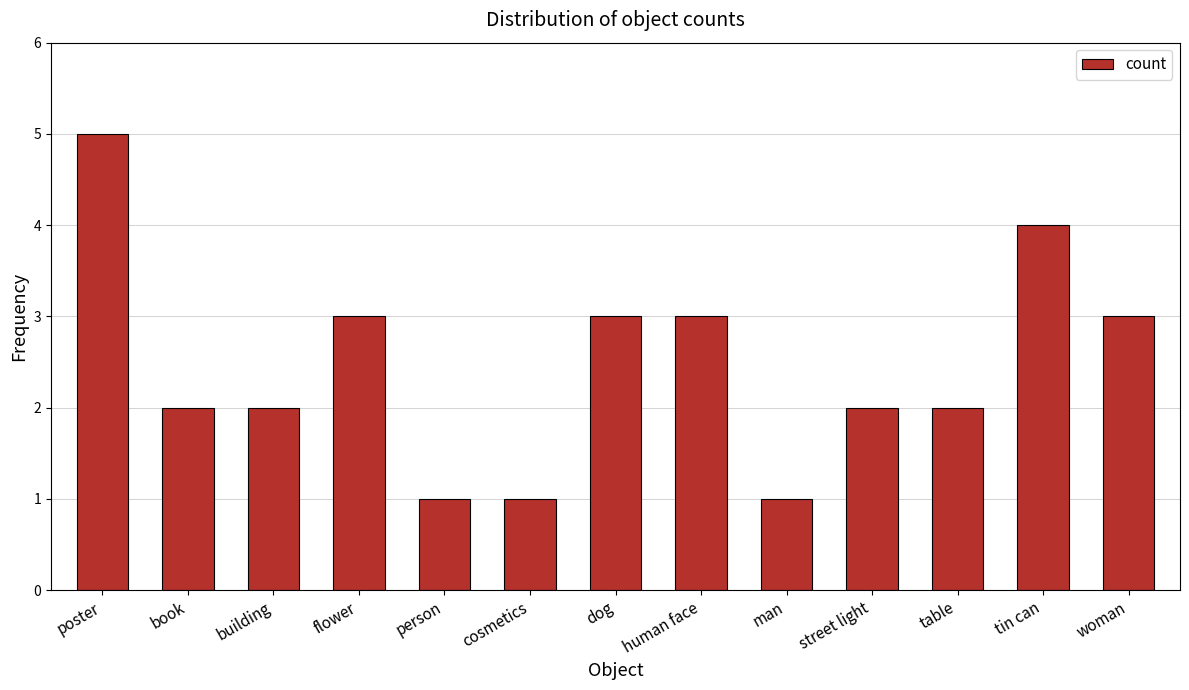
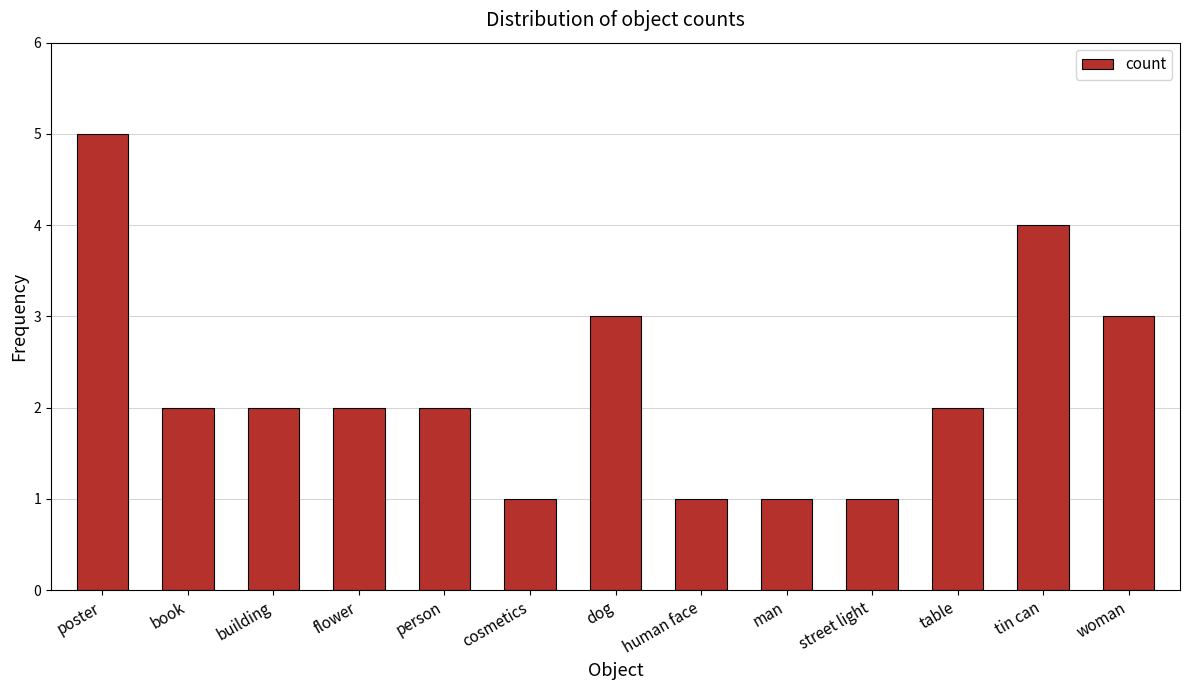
  {
    "poster": 5,
    "book": 2,
    "building": 2,
-   "flower": 3,
-   "person": 1,
+   "flower": 2,
+   "person": 2,
    "cosmetics": 1,
    "dog": 3,
-   "human face": 3,
+   "human face": 1,
    "man": 1,
-   "street light": 2,
+   "street light": 1,
    "table": 2,
    "tin can": 4,
    "woman": 3
  }
